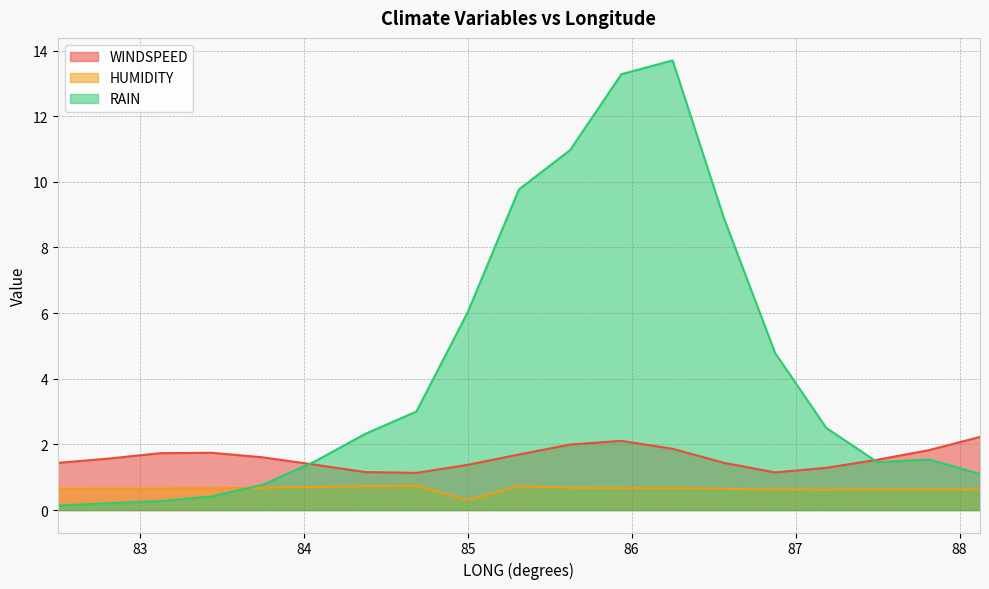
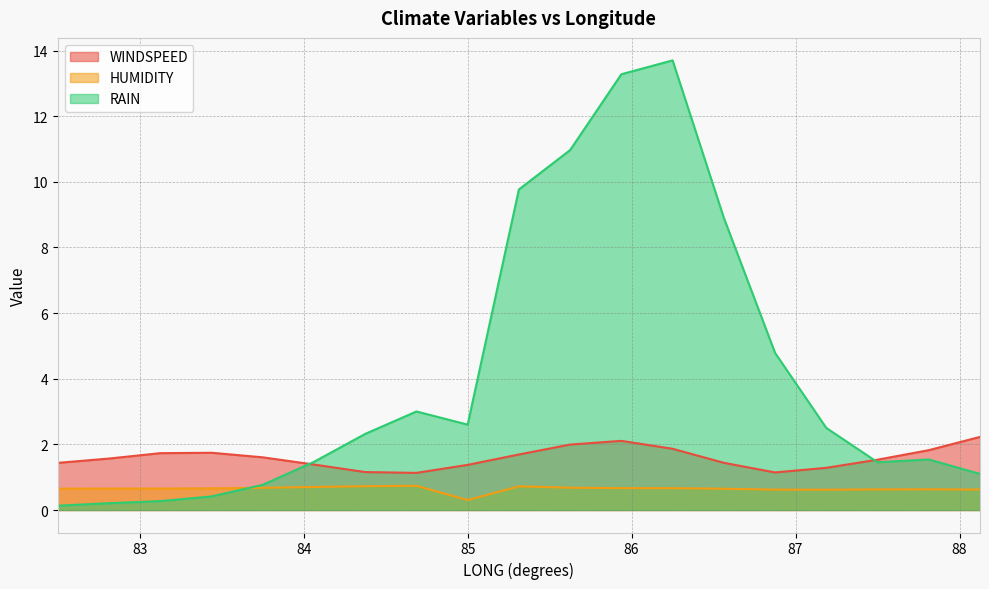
  {
    "WINDSPEED": {
      "85": 1.4
    },
    "HUMIDITY": {
      "85": 0.3
    },
    "RAIN": {
-     "85": 6.0
+     "85": 2.6
    }
  }
